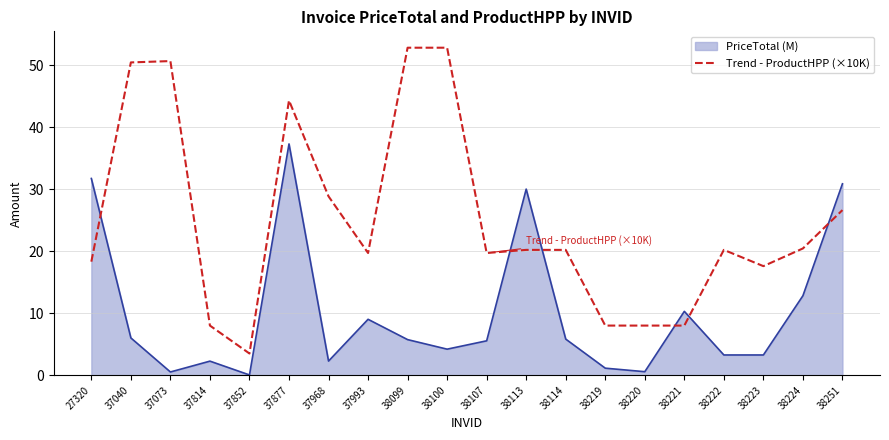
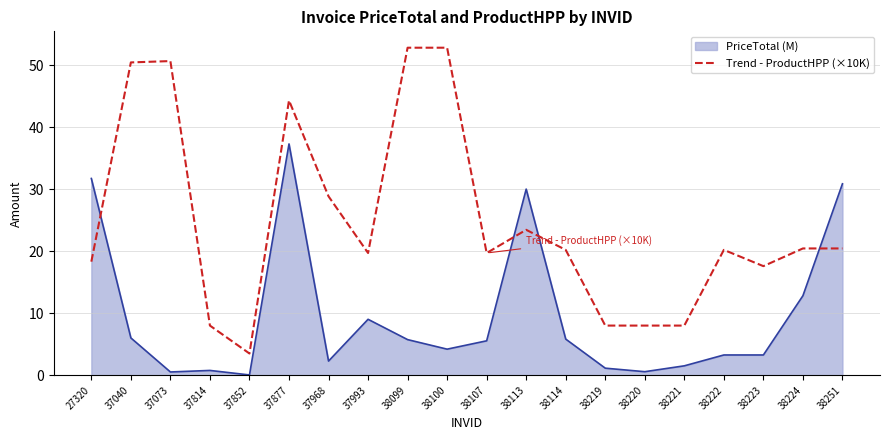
  {
    "PriceTotal (M)": {
      "27320": 32,
      "37040": 6,
      "37073": 1,
-     "37814": 2,
+     "37814": 1,
      "37852": 0,
      "37877": 37,
      "37968": 2,
      "37993": 9,
      "38099": 6,
      "38100": 4,
      "38107": 6,
      "38113": 30,
      "38114": 6,
      "38219": 1,
      "38220": 1,
-     "38221": 10,
+     "38221": 2,
      "38222": 3,
      "38223": 3,
      "38224": 13,
      "38251": 31
    },
    "Trend - ProductHPP (×10K)": {
      "27320": 18,
      "37040": 50,
      "37073": 51,
      "37814": 8,
      "37852": 4,
      "37877": 44,
      "37968": 29,
      "37993": 20,
      "38099": 53,
      "38100": 53,
      "38107": 20,
-     "38113": 20,
+     "38113": 23,
      "38219": 8,
      "38220": 8,
      "38221": 8,
      "38222": 20,
      "38223": 18,
      "38224": 20,
-     "38251": 27
+     "38251": 20
    }
  }
